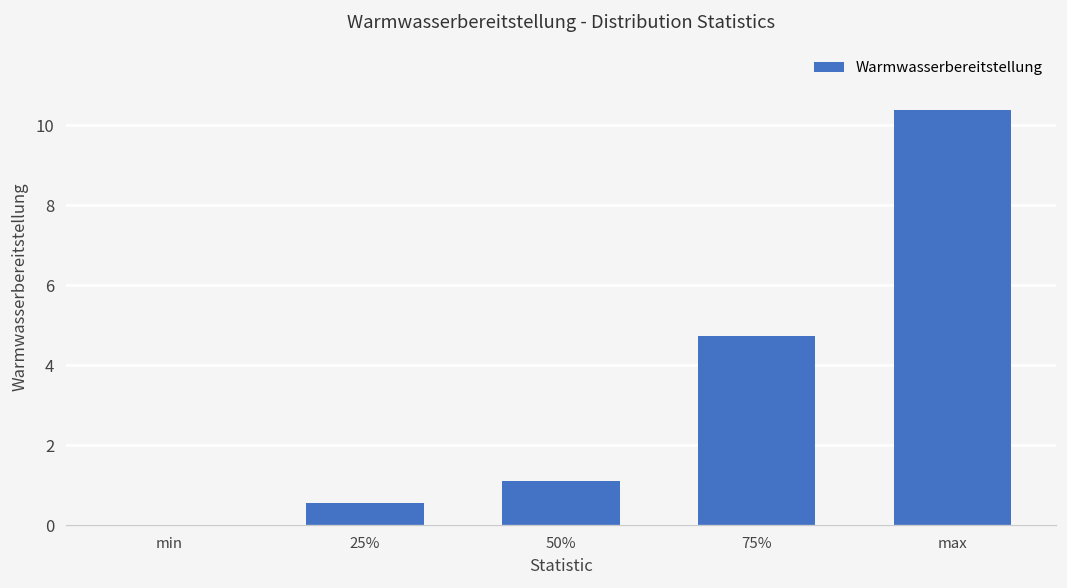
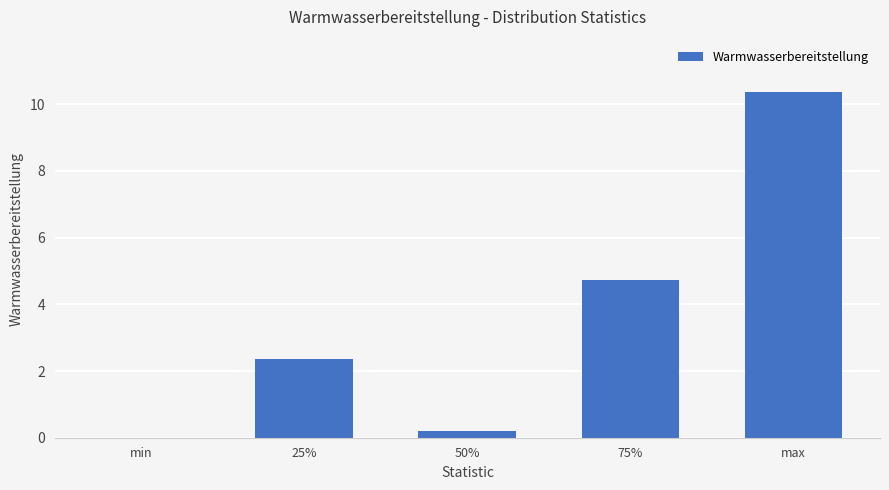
  {
    "min": 0.0,
-   "25%": 0.6,
-   "50%": 1.1,
+   "25%": 2.4,
+   "50%": 0.2,
    "75%": 4.7,
    "max": 10.4
  }
